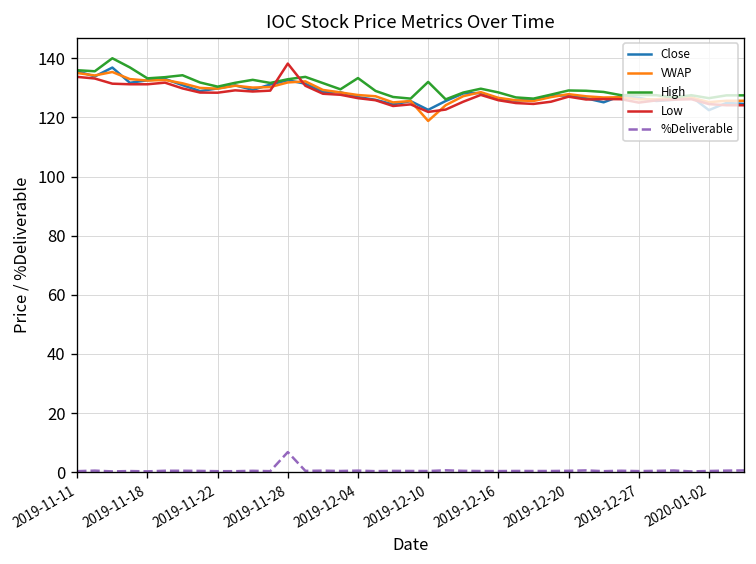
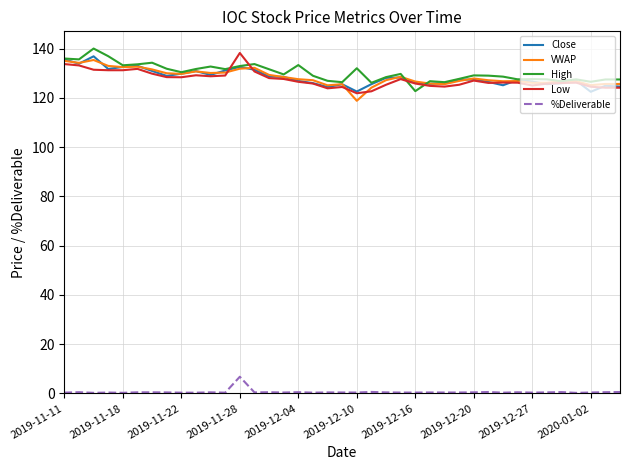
  {
    "VWAP": {
      "2019-12-10": 119
    },
    "High": {
      "2019-12-04": 133,
      "2019-12-10": 132,
-     "2019-12-16": 128,
+     "2019-12-16": 123,
      "2019-12-20": 129
    },
    "Low": {
      "2019-11-11": 134,
      "2019-11-18": 131,
      "2019-11-22": 128,
      "2019-11-28": 138
    },
    "%Deliverable": {
      "2019-11-11": 0,
      "2019-11-18": 0,
      "2019-11-22": 0,
      "2019-11-28": 7,
      "2019-12-04": 0,
      "2019-12-10": 0,
      "2019-12-16": 0,
      "2019-12-20": 0,
      "2019-12-27": 0,
      "2020-01-02": 0
    }
  }
